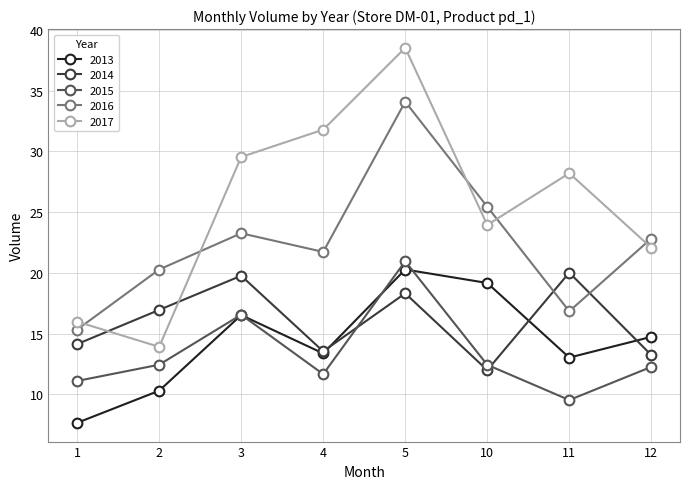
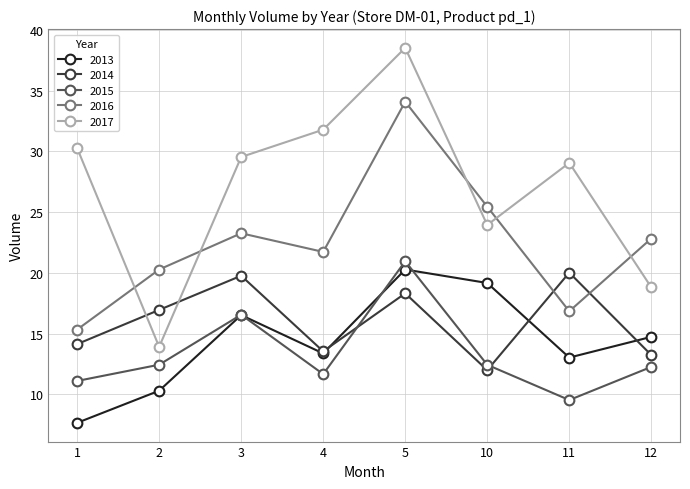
  {
    "2017": {
-     "1": 16.0,
+     "1": 30.3,
      "2": 13.9,
      "3": 29.5,
      "4": 31.8,
      "5": 38.5,
      "10": 23.9,
-     "11": 28.2,
-     "12": 22.1
+     "11": 29.1,
+     "12": 18.8
    }
  }
